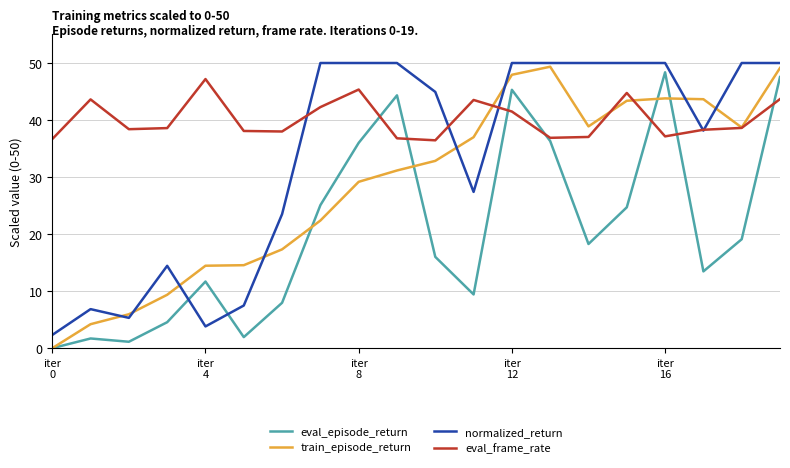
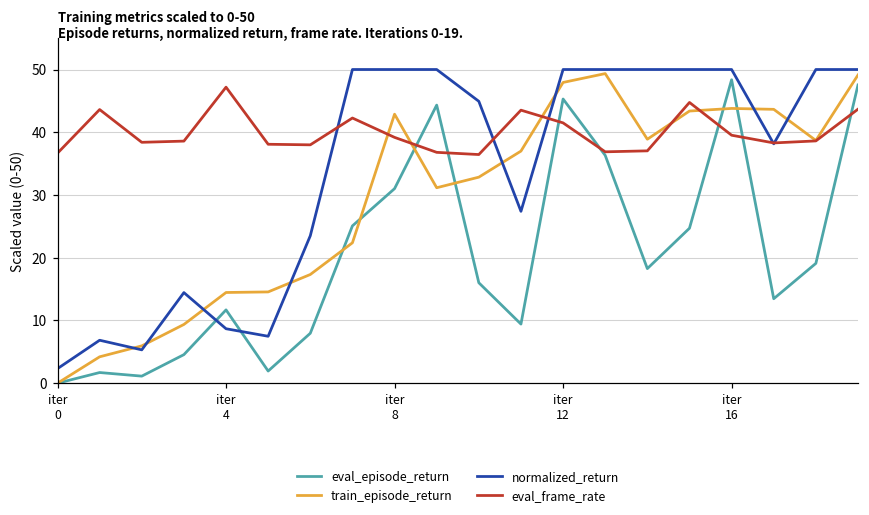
  {
    "eval_episode_return": {
      "iter 4": 12,
-     "iter 8": 36,
+     "iter 8": 31,
      "iter 12": 45,
      "iter 16": 48
    },
    "train_episode_return": {
      "iter 4": 14,
-     "iter 8": 29,
+     "iter 8": 43,
      "iter 12": 48,
      "iter 16": 44
    },
    "normalized_return": {
      "iter 0": 2,
-     "iter 4": 4,
+     "iter 4": 9,
      "iter 8": 50,
      "iter 12": 50,
      "iter 16": 50
    },
    "eval_frame_rate": {
      "iter 0": 37,
      "iter 4": 47,
-     "iter 8": 45,
+     "iter 8": 39,
      "iter 12": 41,
-     "iter 16": 37
+     "iter 16": 40
    }
  }
